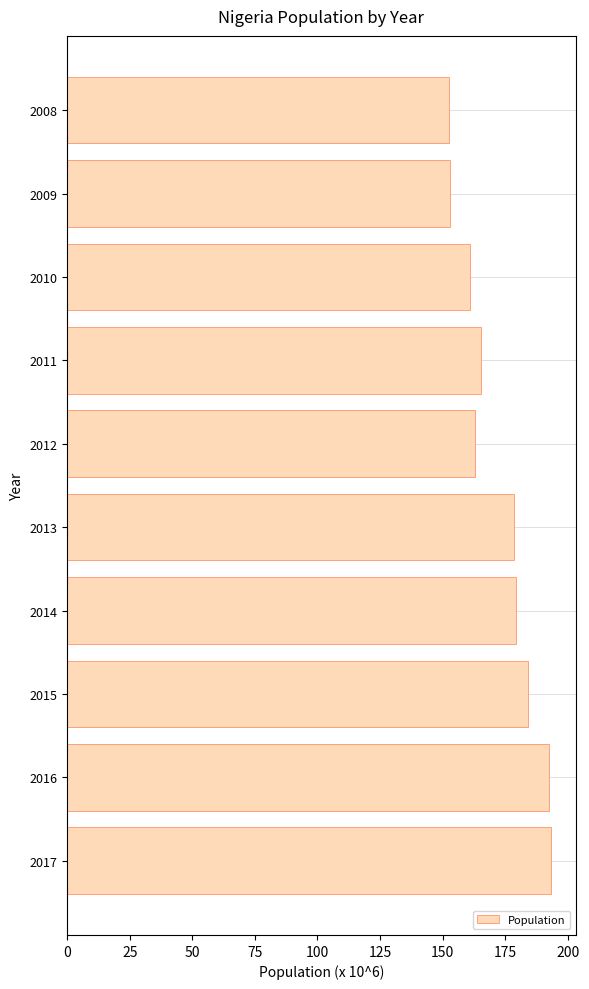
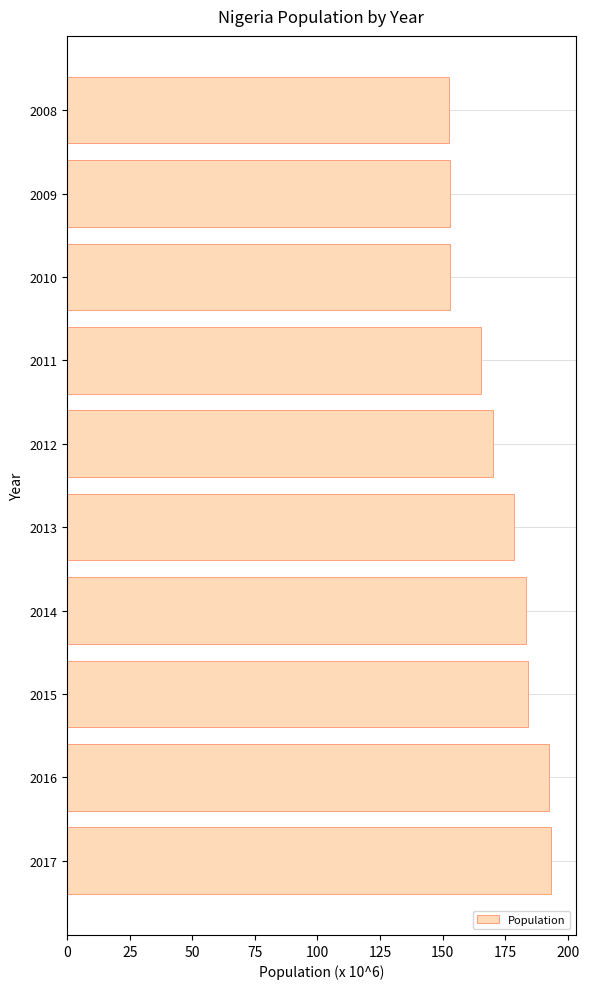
  {
    "2008": 152,
    "2009": 153,
-   "2010": 161,
+   "2010": 153,
    "2011": 165,
-   "2012": 163,
+   "2012": 170,
    "2013": 179,
-   "2014": 179,
+   "2014": 183,
    "2015": 184,
    "2016": 193,
    "2017": 193
  }
